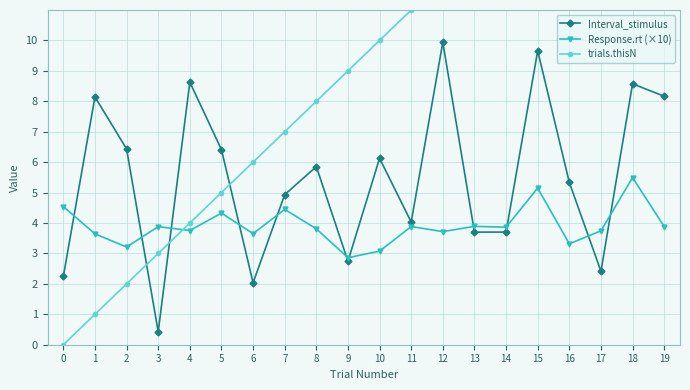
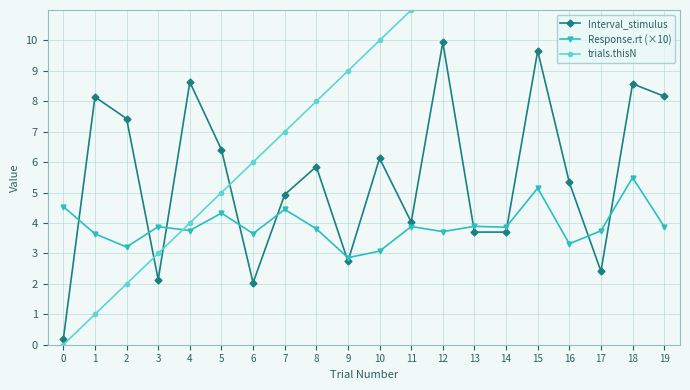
  {
    "Interval_stimulus": {
-     "0": 2.2,
+     "0": 0.2,
      "1": 8.1,
-     "2": 6.4,
-     "3": 0.4,
+     "2": 7.4,
+     "3": 2.1,
      "4": 8.6,
      "5": 6.4,
      "6": 2.0,
      "7": 4.9,
      "8": 5.9,
      "9": 2.7,
      "10": 6.1,
      "11": 4.0,
      "12": 9.9,
      "13": 3.7,
      "14": 3.7,
      "15": 9.7,
      "16": 5.3,
      "17": 2.4,
      "18": 8.6,
      "19": 8.2
    }
  }
